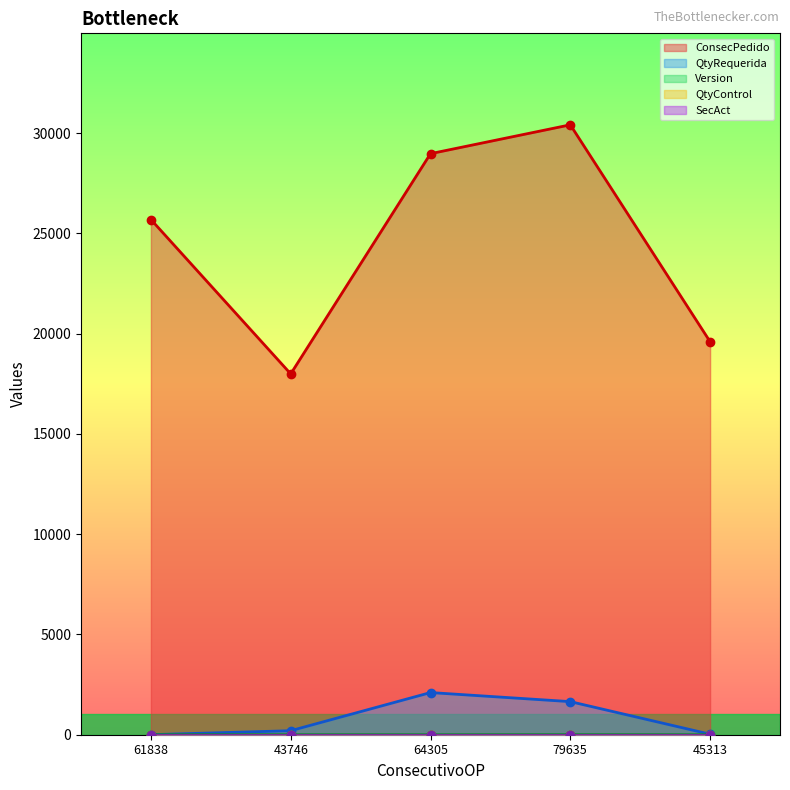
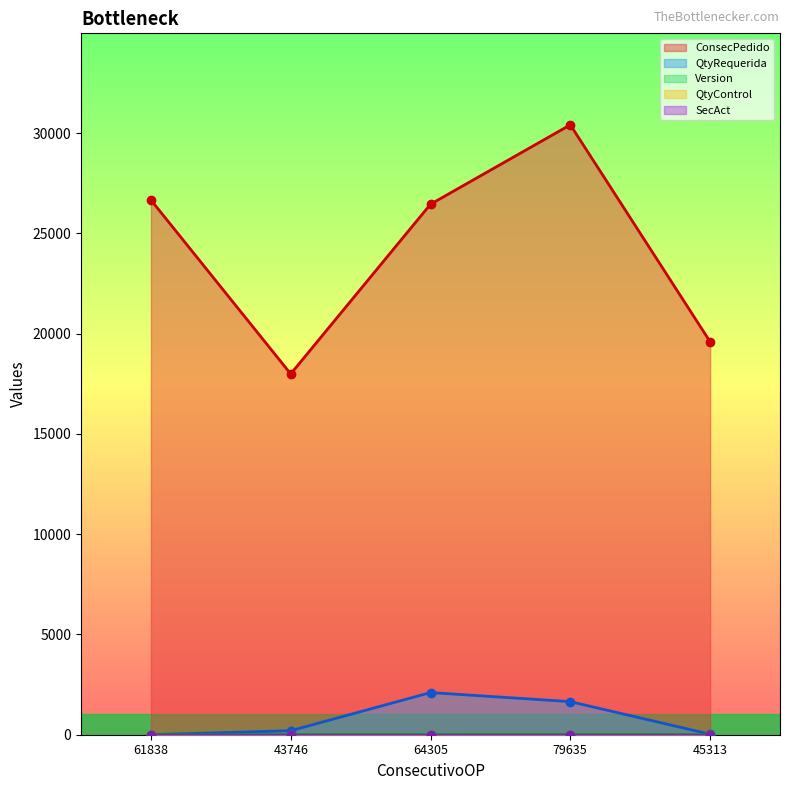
  {
    "ConsecPedido": {
-     "61838": 25700,
+     "61838": 26700,
      "43746": 18000,
-     "64305": 29000,
+     "64305": 26500,
      "79635": 30400,
      "45313": 19600
    },
    "QtyRequerida": {
      "64305": 2100,
      "79635": 1700
    }
  }
